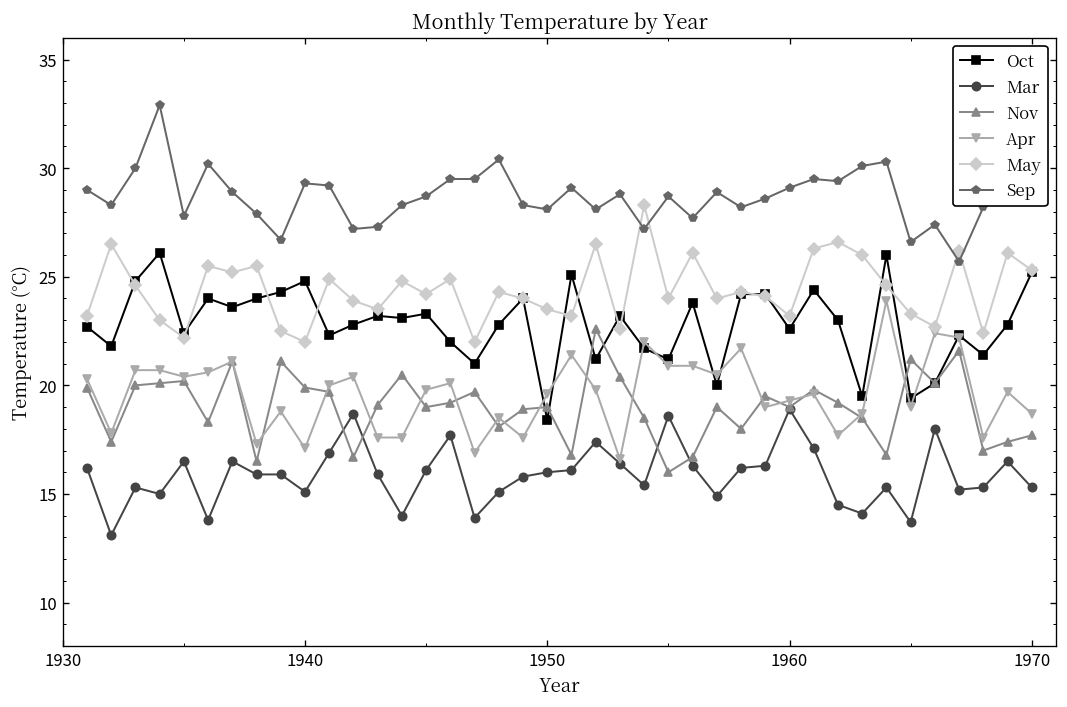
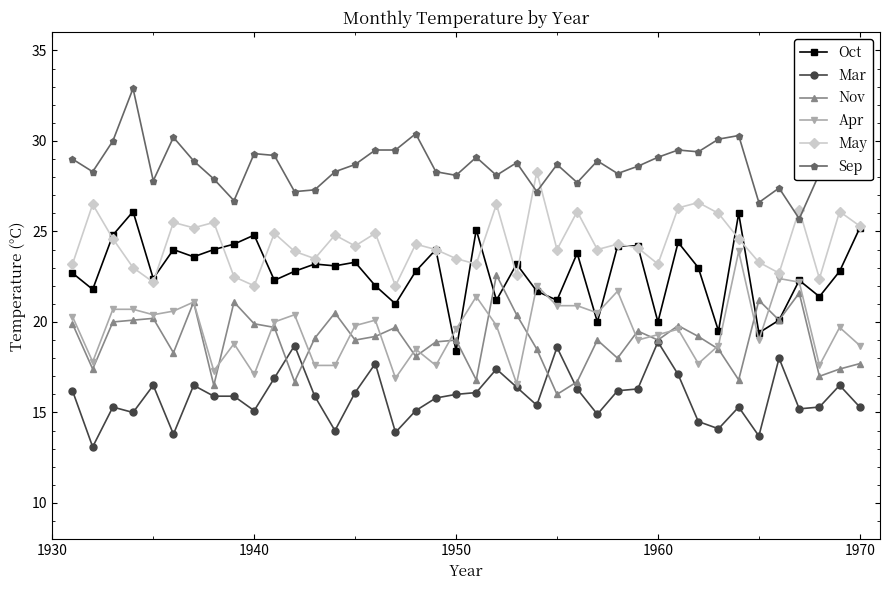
  {
    "Oct": {
      "1940": 24.8,
      "1950": 18.4,
-     "1960": 22.6
+     "1960": 20.0
    }
  }
